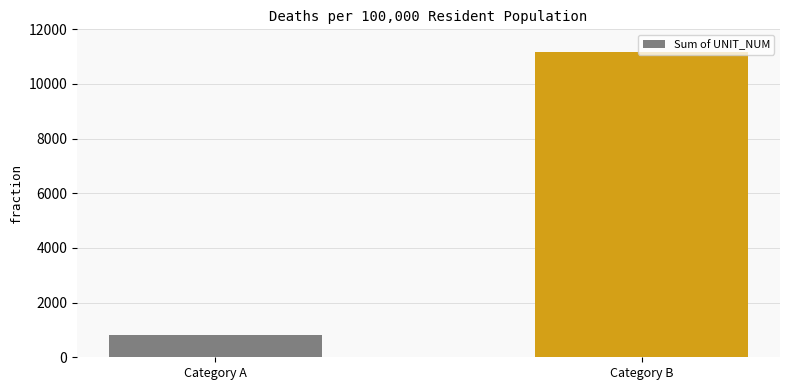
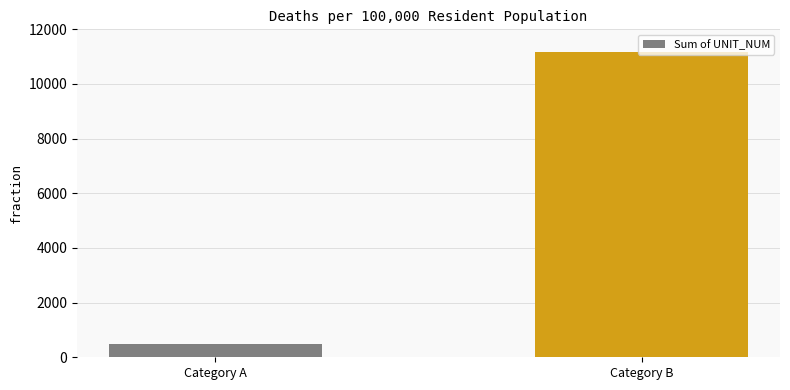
  {
-   "Category A": 800
+   "Category A": 500
  }
